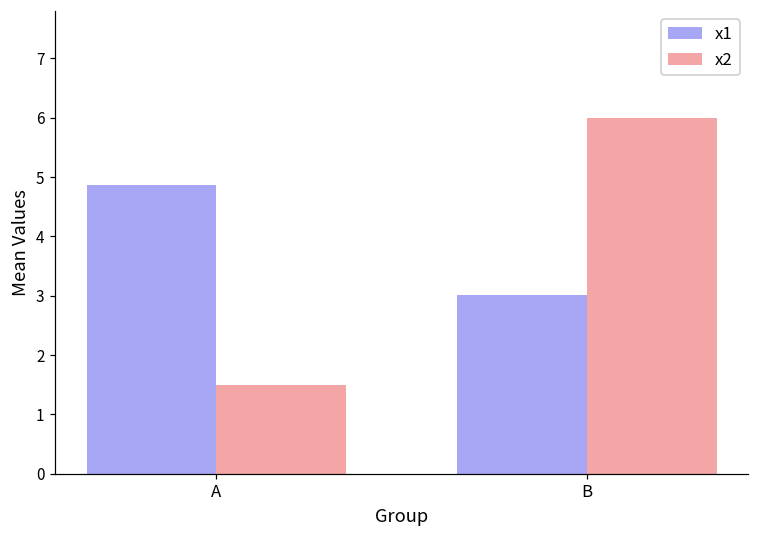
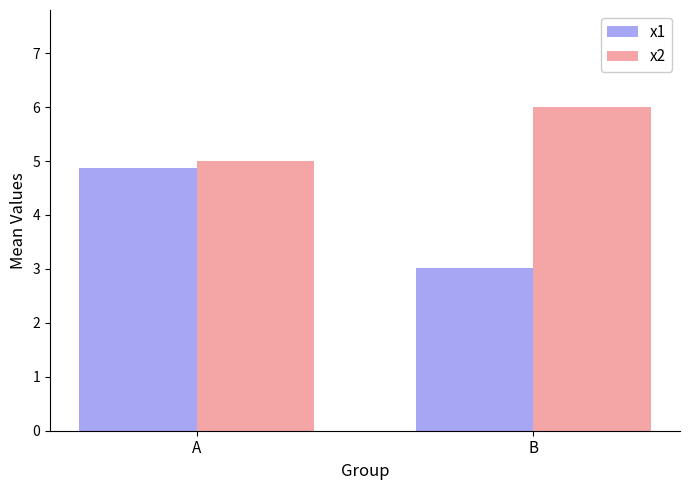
  {
    "x1": {
      "A": 4.9,
      "B": 3.0
    },
    "x2": {
-     "A": 1.5,
+     "A": 5.0,
      "B": 6.0
    }
  }
